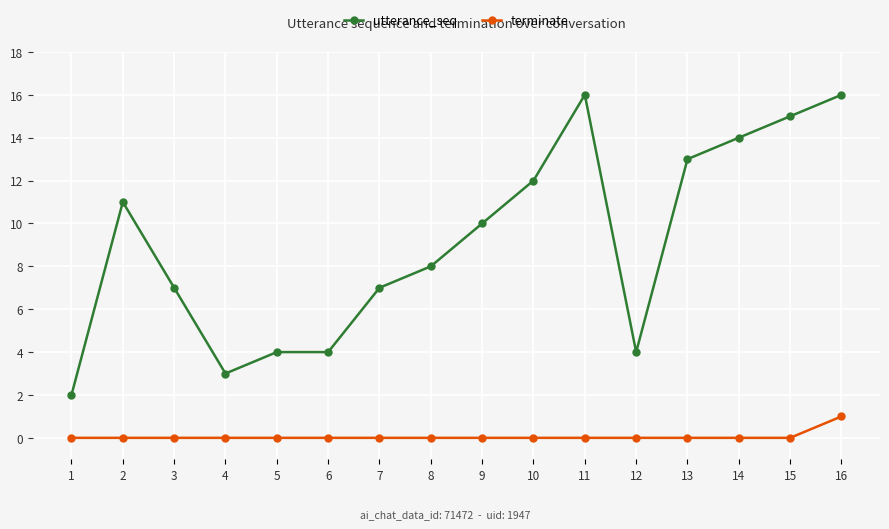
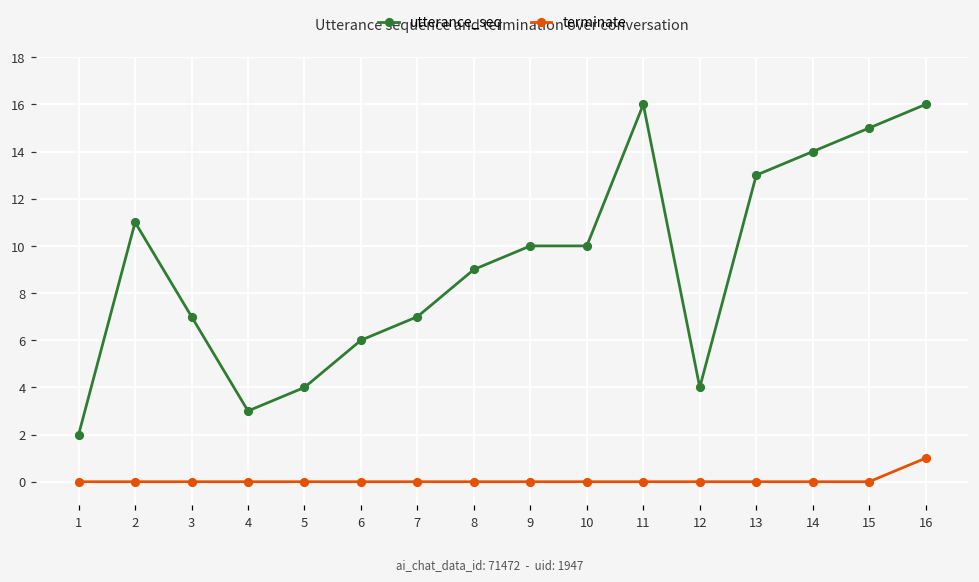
  {
    "utterance_seq": {
      "1": 2,
      "2": 11,
      "3": 7,
      "4": 3,
      "5": 4,
-     "6": 4,
+     "6": 6,
      "7": 7,
-     "8": 8,
+     "8": 9,
      "9": 10,
-     "10": 12,
+     "10": 10,
      "11": 16,
      "12": 4,
      "13": 13,
      "14": 14,
      "15": 15,
      "16": 16
    },
    "terminate": {
      "1": 0,
      "2": 0,
      "3": 0,
      "4": 0,
      "5": 0,
      "6": 0,
      "7": 0,
      "8": 0,
      "9": 0,
      "10": 0,
      "11": 0,
      "12": 0,
      "13": 0,
      "14": 0,
      "15": 0,
      "16": 1
    }
  }
